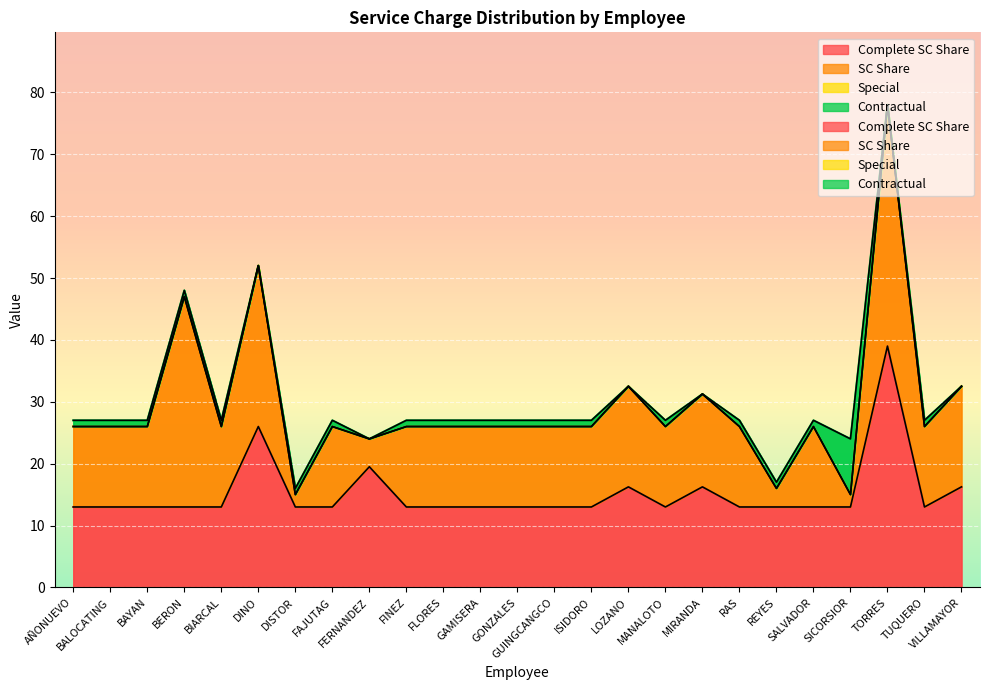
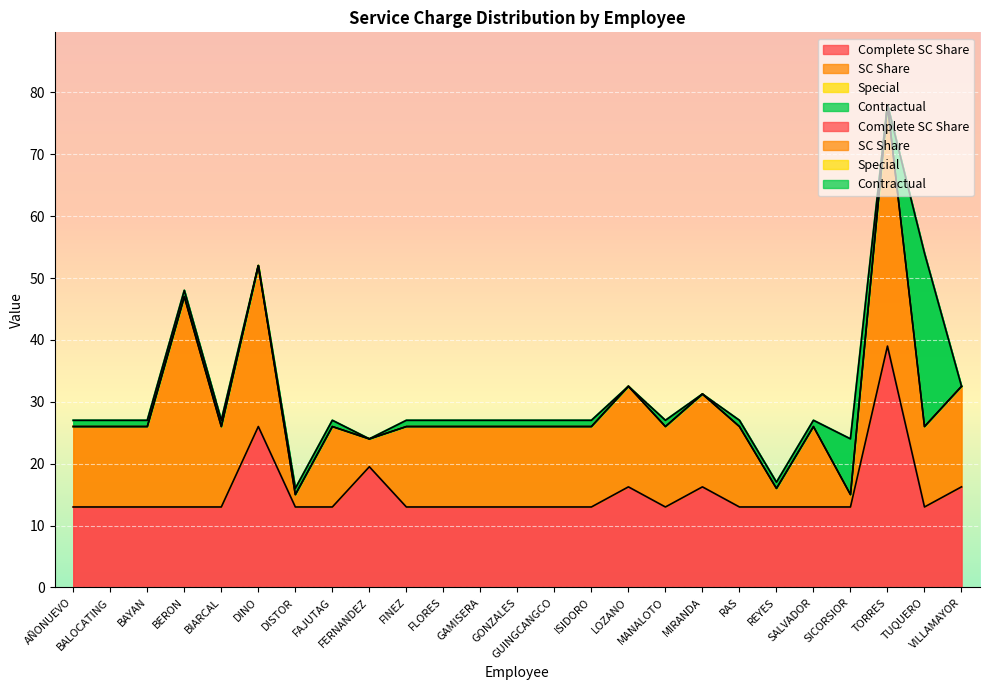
  {
    "Complete SC Share": {
      "AÑONUEVO": 13,
      "BALOCATING": 13,
      "BAYAN": 13,
      "BERON": 13,
      "BIARCAL": 13,
      "DINO": 26,
      "DISTOR": 13,
      "FAJUTAG": 13,
      "FERNANDEZ": 20,
      "FINEZ": 13,
      "FLORES": 13,
      "GAMISERA": 13,
      "GONZALES": 13,
      "GUINGCANGCO": 13,
      "ISIDORO": 13,
      "LOZANO": 16,
      "MANALOTO": 13,
      "MIRANDA": 16,
      "RAS": 13,
      "REYES": 13,
      "SALVADOR": 13,
      "SICORSIOR": 13,
      "TORRES": 39,
      "TUQUERO": 13,
      "VILLAMAYOR": 16
    },
    "Contractual": {
      "AÑONUEVO": 1,
      "BALOCATING": 1,
      "BAYAN": 1,
      "BERON": 1,
      "BIARCAL": 1,
      "DISTOR": 1,
      "FAJUTAG": 1,
      "FINEZ": 1,
      "FLORES": 1,
      "GAMISERA": 1,
      "GONZALES": 1,
      "GUINGCANGCO": 1,
      "ISIDORO": 1,
      "MANALOTO": 1,
      "RAS": 1,
      "REYES": 1,
      "SALVADOR": 1,
      "SICORSIOR": 9,
-     "TUQUERO": 1
+     "TUQUERO": 28
    }
  }
